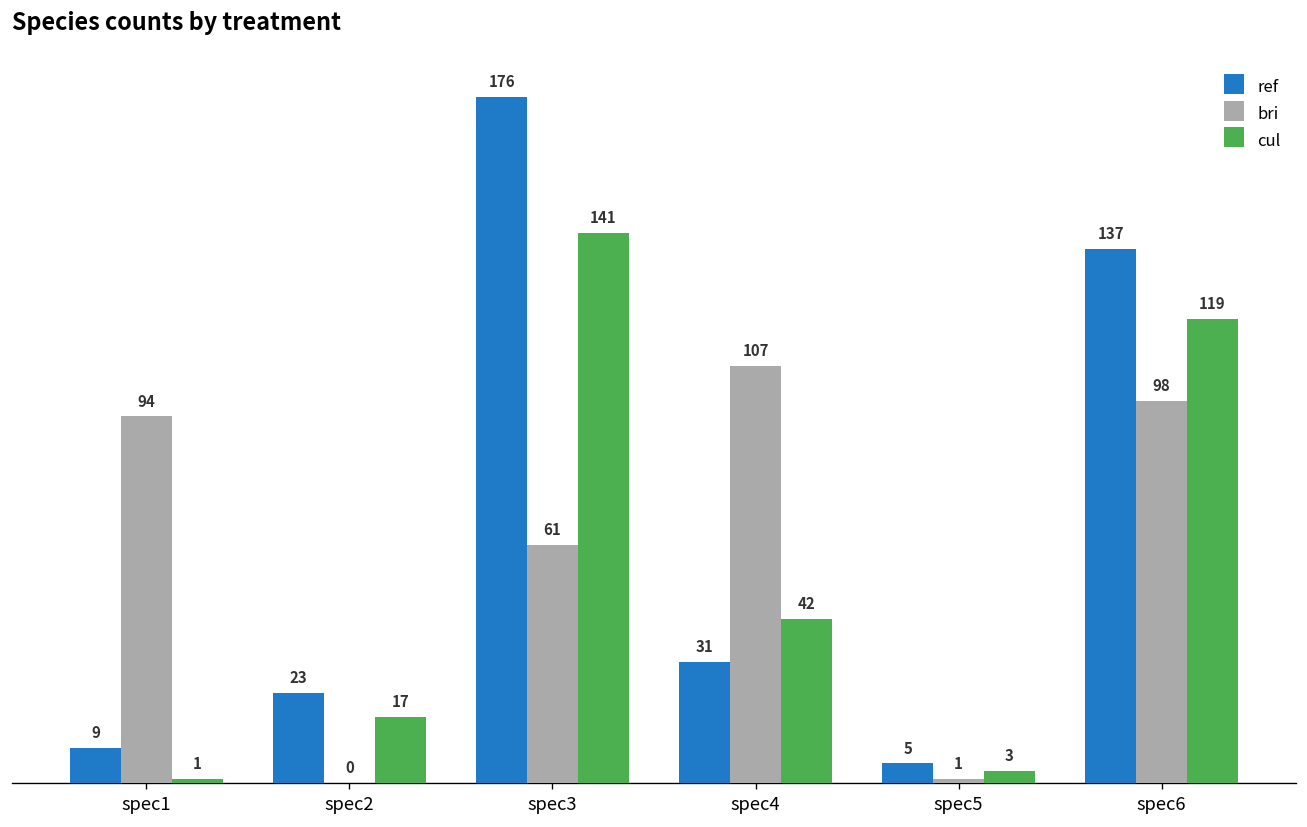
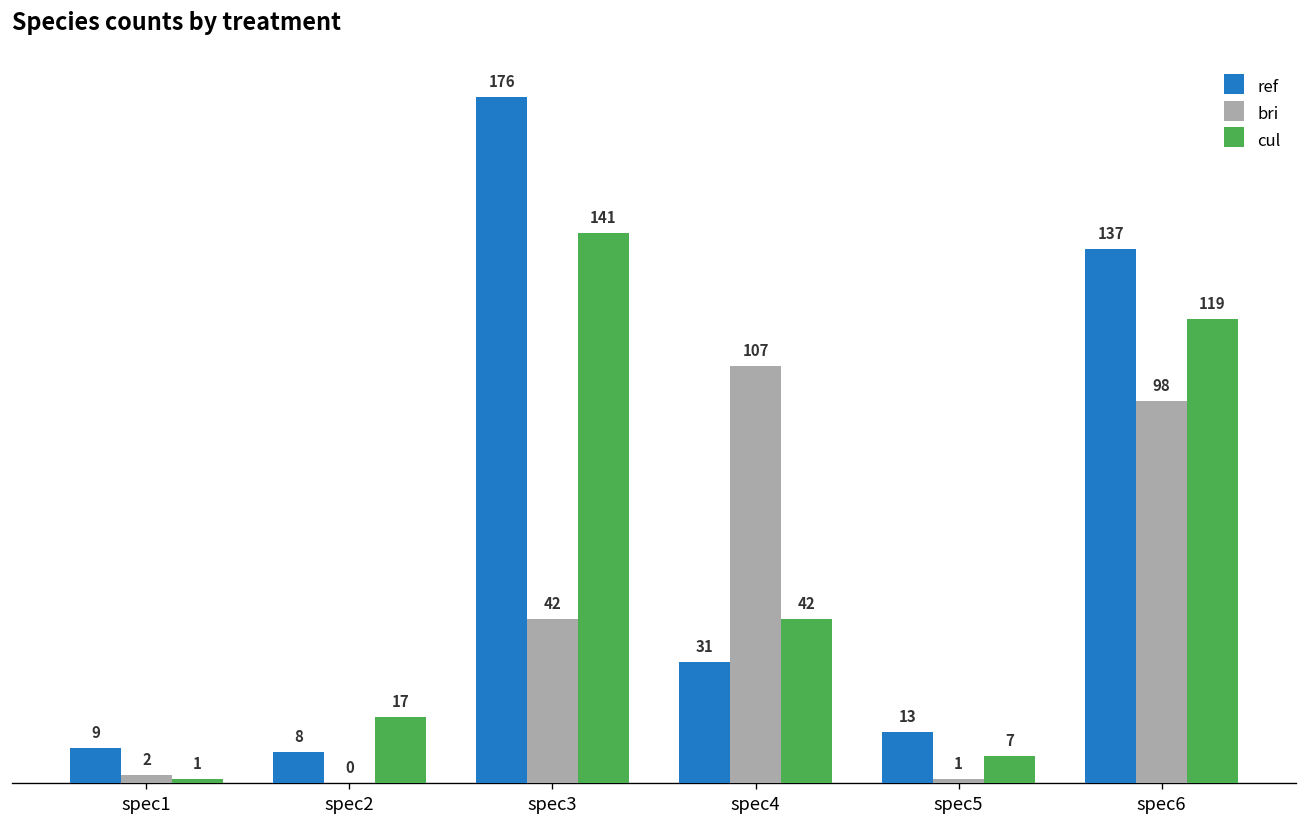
  {
    "ref": {
      "spec1": 9,
-     "spec2": 23,
+     "spec2": 8,
      "spec3": 176,
      "spec4": 31,
-     "spec5": 5,
+     "spec5": 13,
      "spec6": 137
    },
    "bri": {
-     "spec1": 94,
+     "spec1": 2,
      "spec2": 0,
-     "spec3": 61,
+     "spec3": 42,
      "spec4": 107,
      "spec5": 1,
      "spec6": 98
    },
    "cul": {
      "spec1": 1,
      "spec2": 17,
      "spec3": 141,
      "spec4": 42,
-     "spec5": 3,
+     "spec5": 7,
      "spec6": 119
    }
  }
